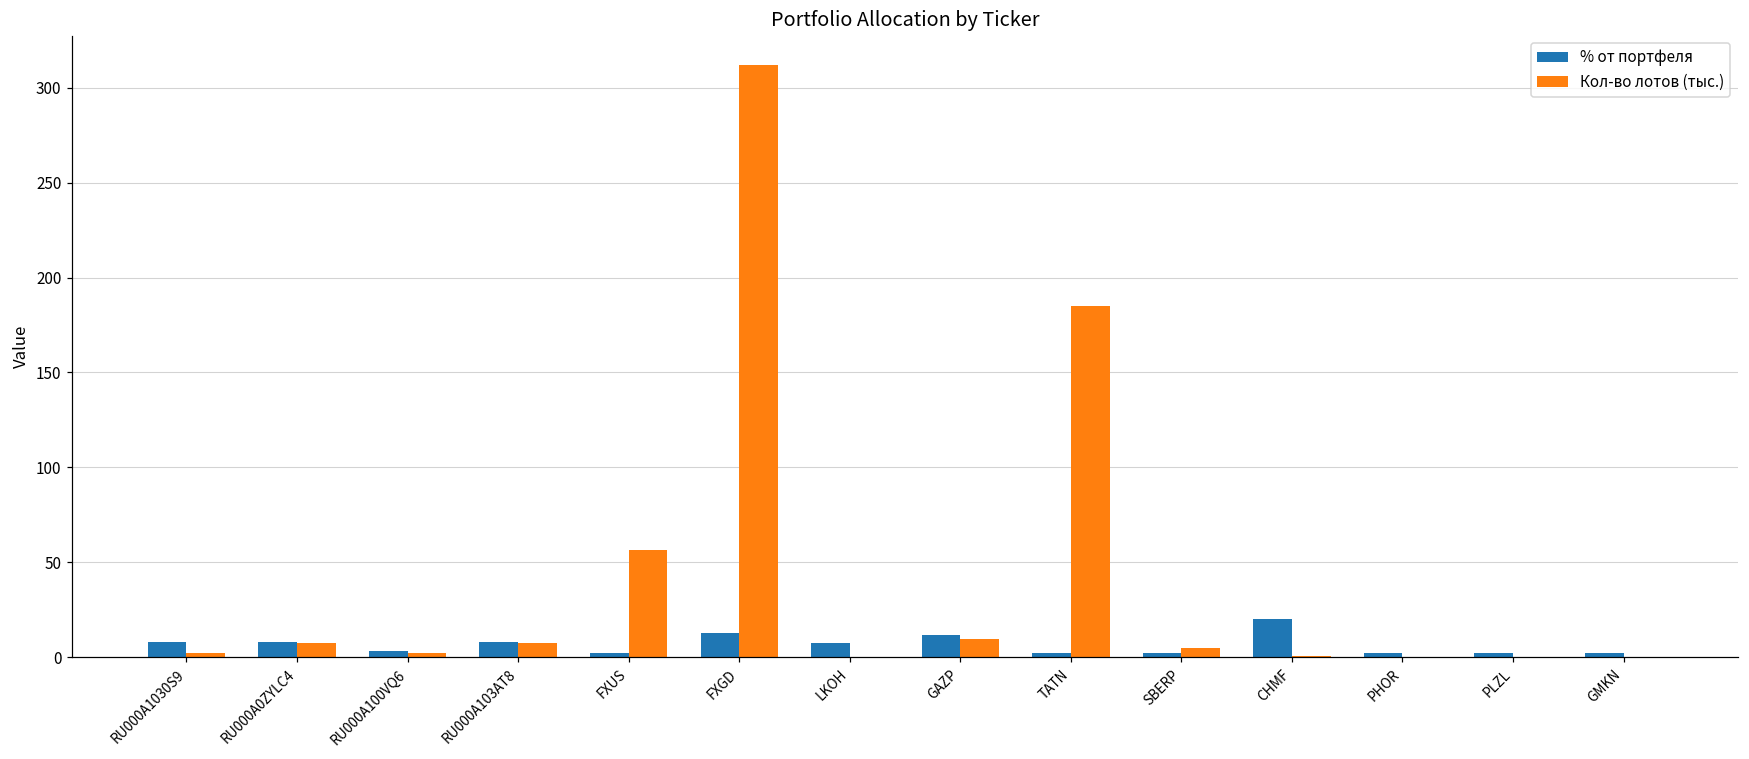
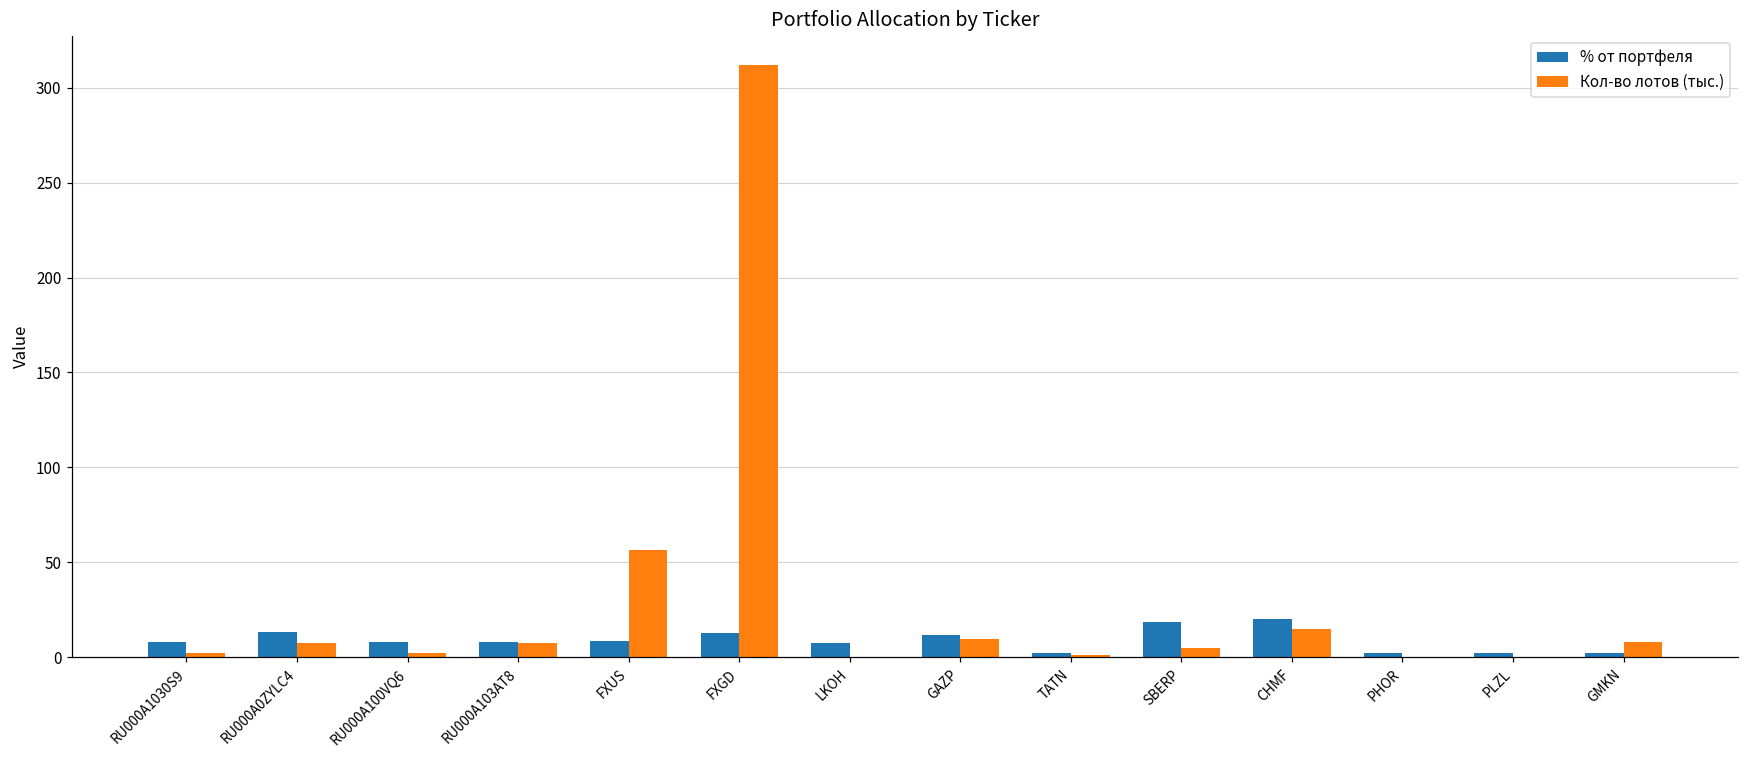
  {
    "% от портфеля": {
      "RU000A1030S9": 8,
-     "RU000A0ZYLC4": 8,
-     "RU000A100VQ6": 3,
+     "RU000A0ZYLC4": 13,
+     "RU000A100VQ6": 8,
      "RU000A103AT8": 8,
-     "FXUS": 2,
+     "FXUS": 8,
      "FXGD": 13,
      "LKOH": 8,
      "GAZP": 12,
      "TATN": 2,
-     "SBERP": 2,
+     "SBERP": 18,
      "CHMF": 20,
      "PHOR": 2,
      "PLZL": 2,
      "GMKN": 2
    },
    "Кол-во лотов (тыс.)": {
      "RU000A1030S9": 2,
      "RU000A0ZYLC4": 7,
      "RU000A100VQ6": 2,
      "RU000A103AT8": 8,
      "FXUS": 56,
      "FXGD": 312,
      "GAZP": 10,
-     "TATN": 185,
+     "TATN": 1,
      "SBERP": 5,
-     "CHMF": 0,
-     "GMKN": 0
+     "CHMF": 15,
+     "GMKN": 8
    }
  }
